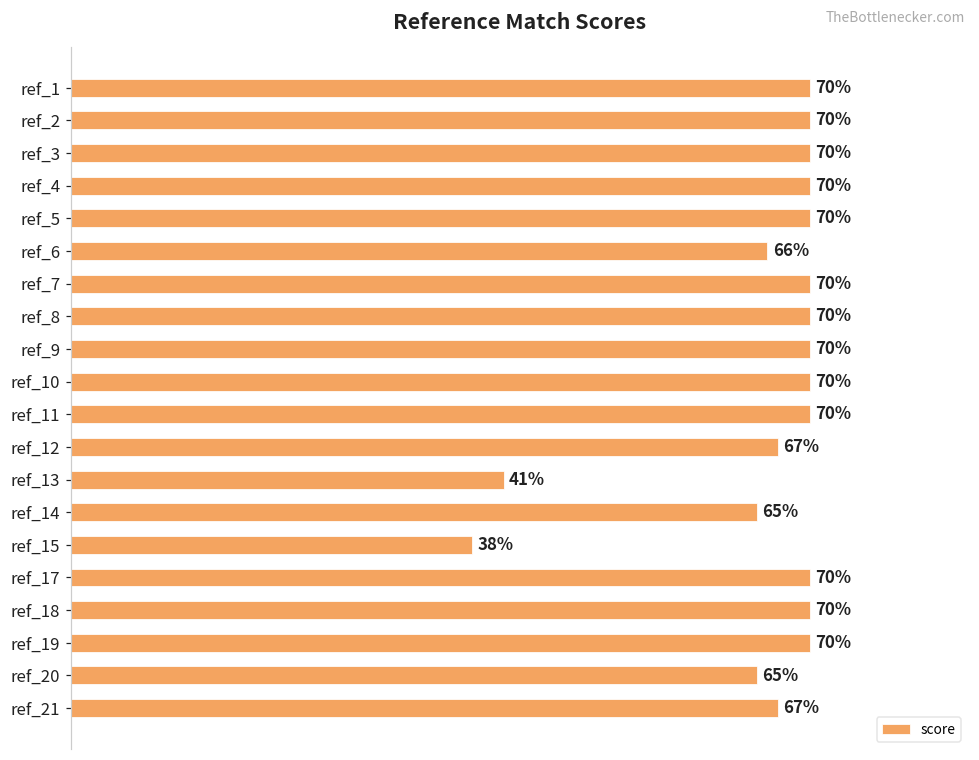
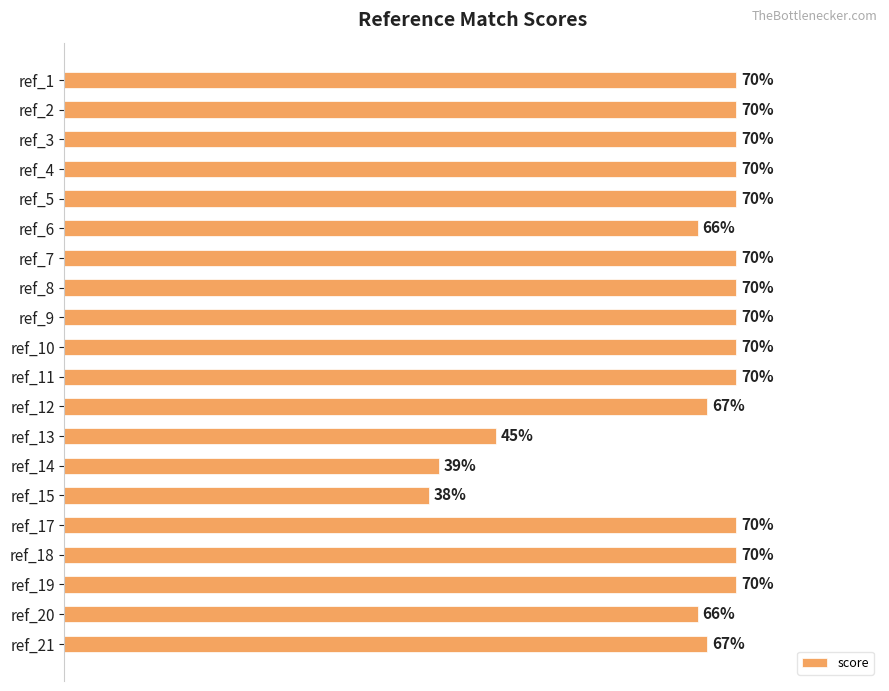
  {
    "ref_1": "70%",
    "ref_2": "70%",
    "ref_3": "70%",
    "ref_4": "70%",
    "ref_5": "70%",
    "ref_6": "66%",
    "ref_7": "70%",
    "ref_8": "70%",
    "ref_9": "70%",
    "ref_10": "70%",
    "ref_11": "70%",
    "ref_12": "67%",
-   "ref_13": "41%",
-   "ref_14": "65%",
+   "ref_13": "45%",
+   "ref_14": "39%",
    "ref_15": "38%",
    "ref_17": "70%",
    "ref_18": "70%",
    "ref_19": "70%",
-   "ref_20": "65%",
+   "ref_20": "66%",
    "ref_21": "67%"
  }
